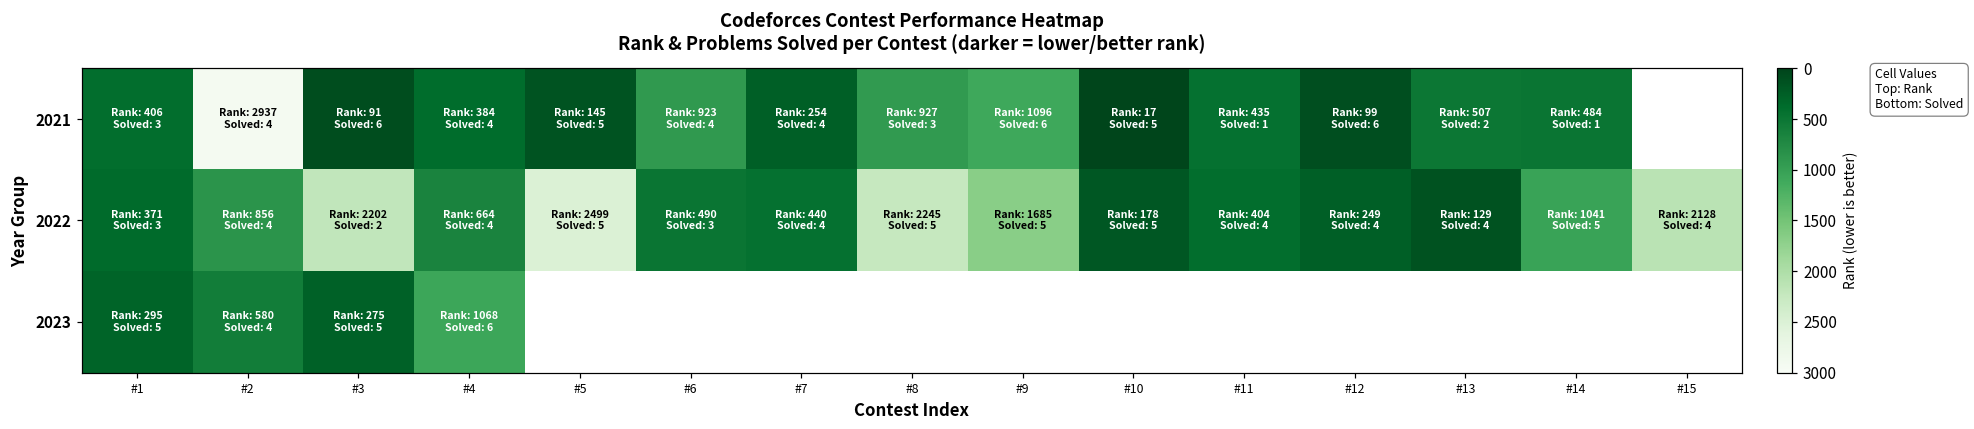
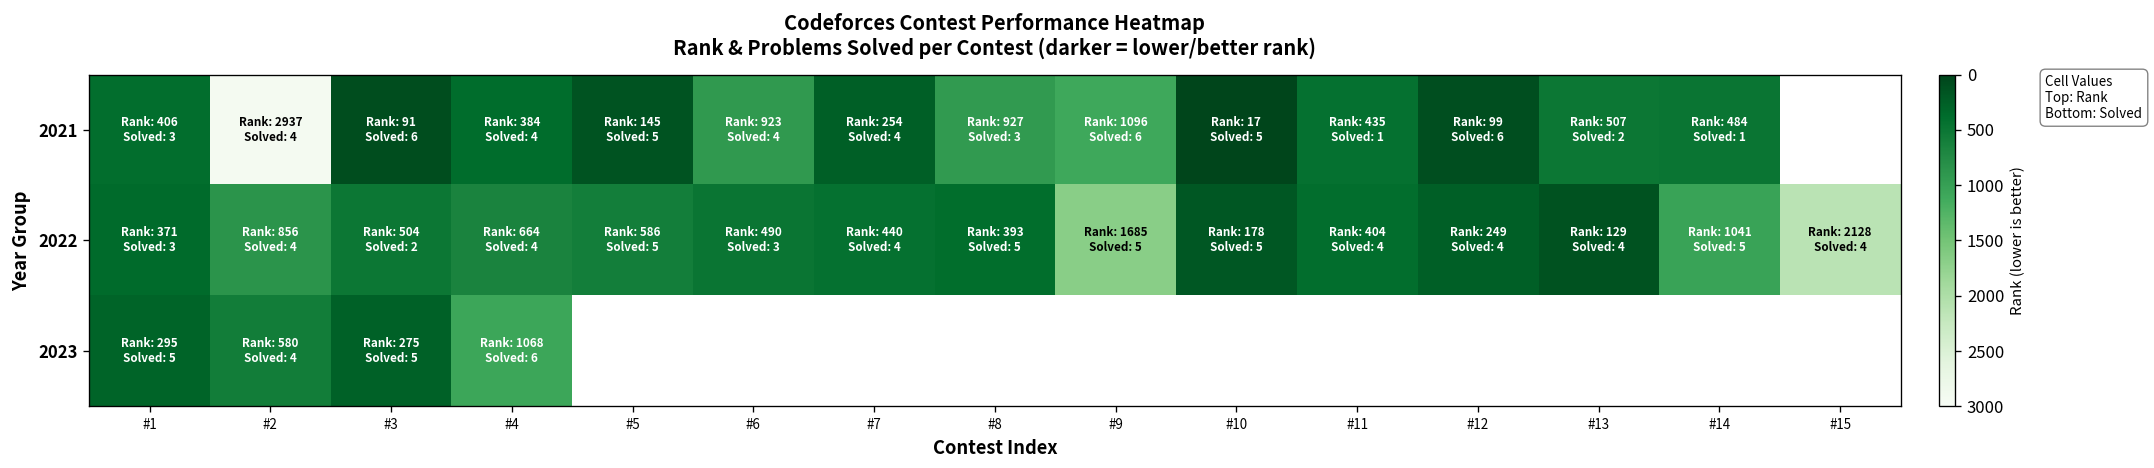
  {
    "2022": {
-     "#3": 2202,
-     "#5": 2499,
-     "#8": 2245
+     "#3": 504,
+     "#5": 586,
+     "#8": 393
    }
  }
